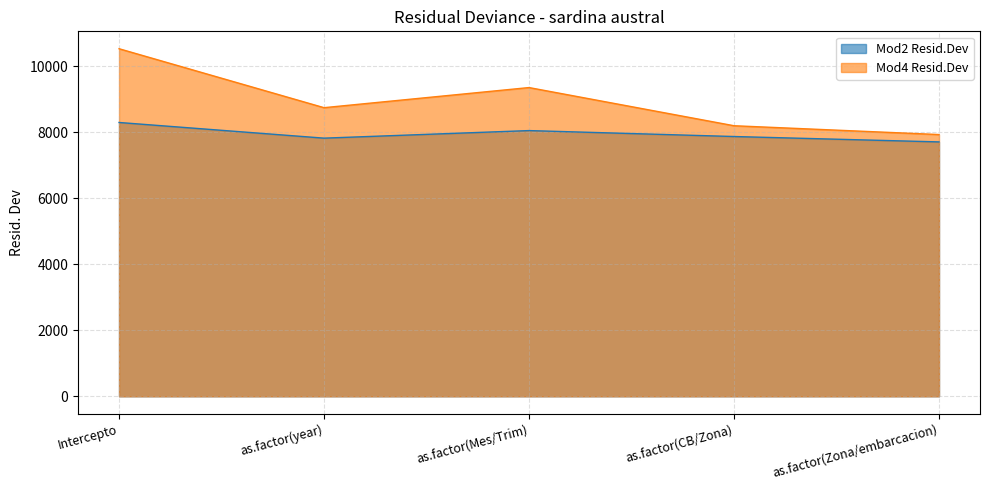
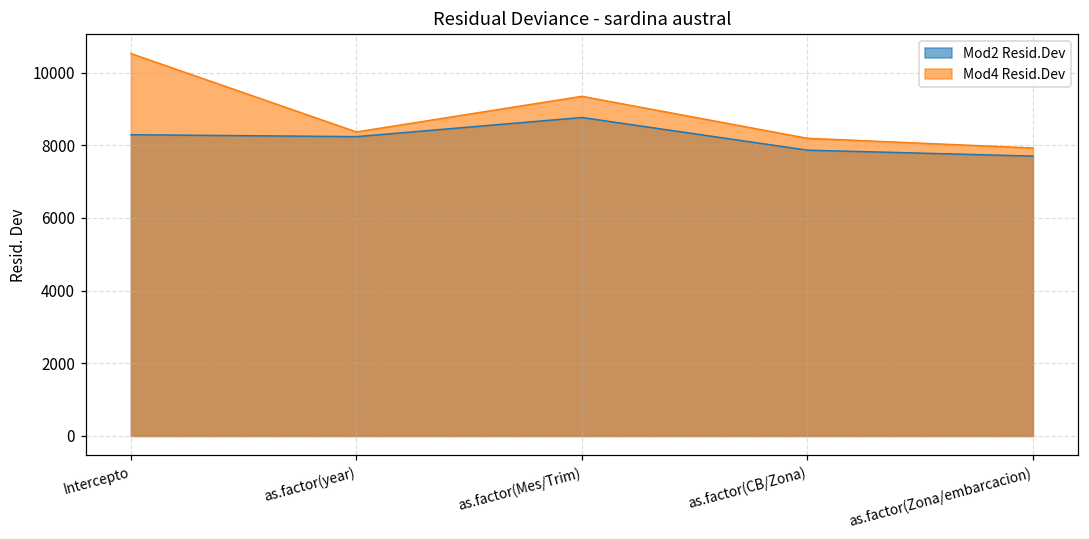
  {
    "Mod2 Resid.Dev": {
      "Intercepto": 8300,
-     "as.factor(year)": 7800,
-     "as.factor(Mes/Trim)": 8000,
+     "as.factor(year)": 8200,
+     "as.factor(Mes/Trim)": 8800,
      "as.factor(CB/Zona)": 7900,
      "as.factor(Zona/embarcacion)": 7700
    },
    "Mod4 Resid.Dev": {
      "Intercepto": 10500,
-     "as.factor(year)": 8700,
+     "as.factor(year)": 8400,
      "as.factor(Mes/Trim)": 9300,
      "as.factor(CB/Zona)": 8200,
      "as.factor(Zona/embarcacion)": 7900
    }
  }
